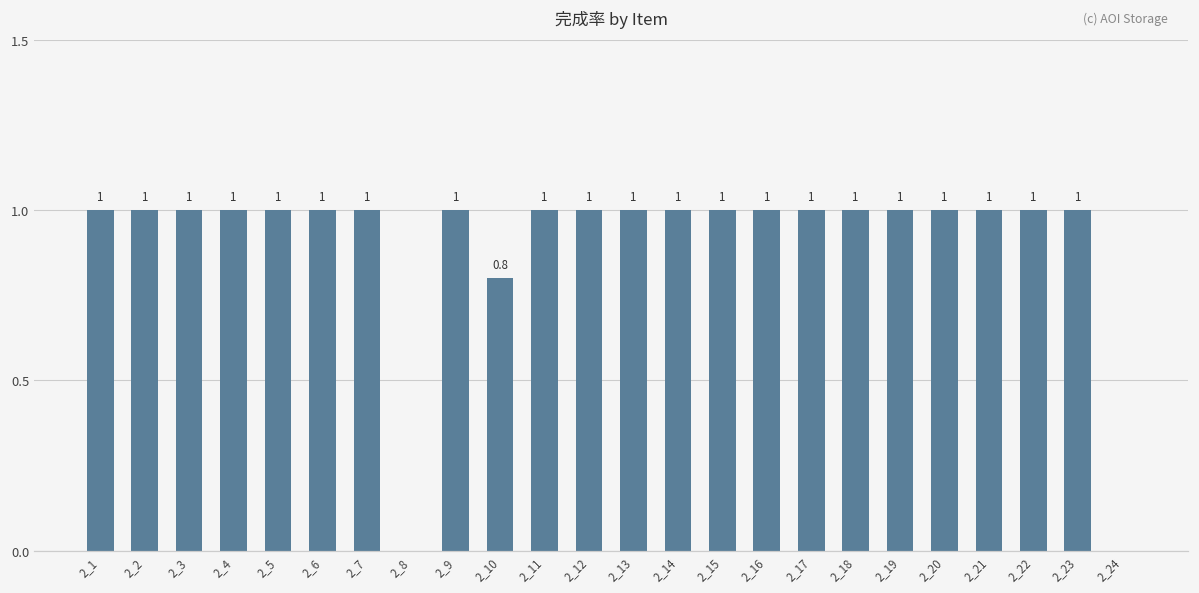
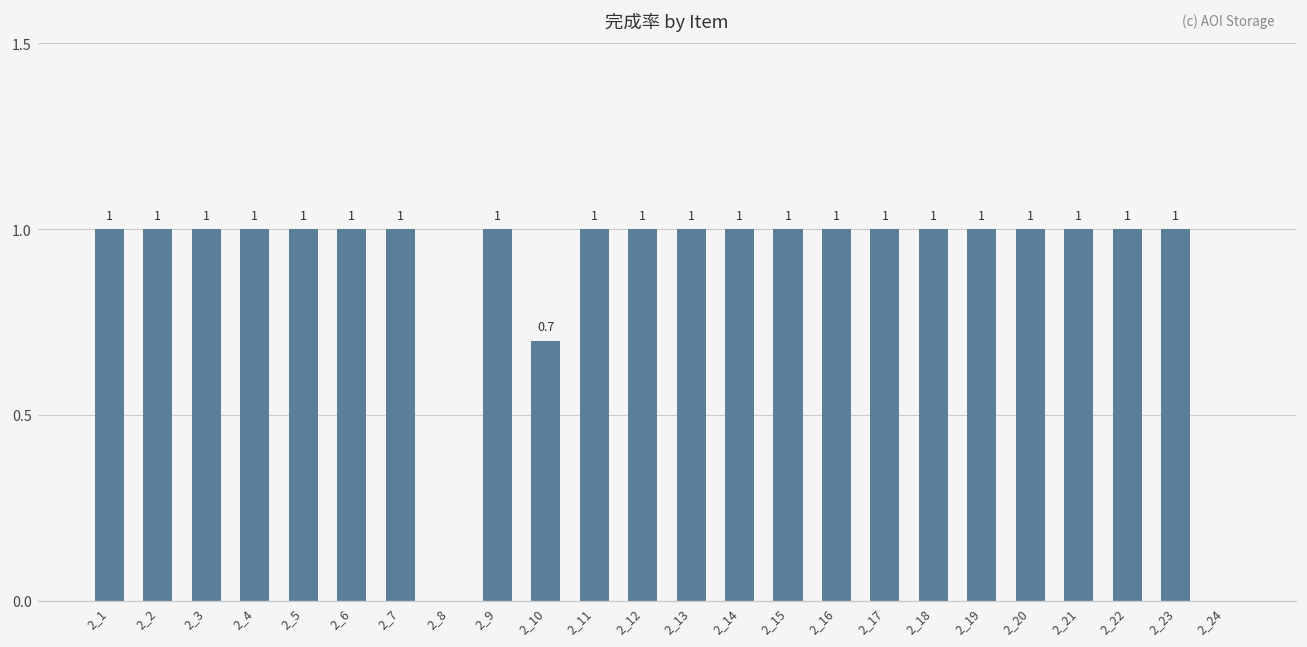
  {
    "2_1": 1,
    "2_2": 1,
    "2_3": 1,
    "2_4": 1,
    "2_5": 1,
    "2_6": 1,
    "2_7": 1,
    "2_9": 1,
-   "2_10": 0.8,
+   "2_10": 0.7,
    "2_11": 1,
    "2_12": 1,
    "2_13": 1,
    "2_14": 1,
    "2_15": 1,
    "2_16": 1,
    "2_17": 1,
    "2_18": 1,
    "2_19": 1,
    "2_20": 1,
    "2_21": 1,
    "2_22": 1,
    "2_23": 1
  }
